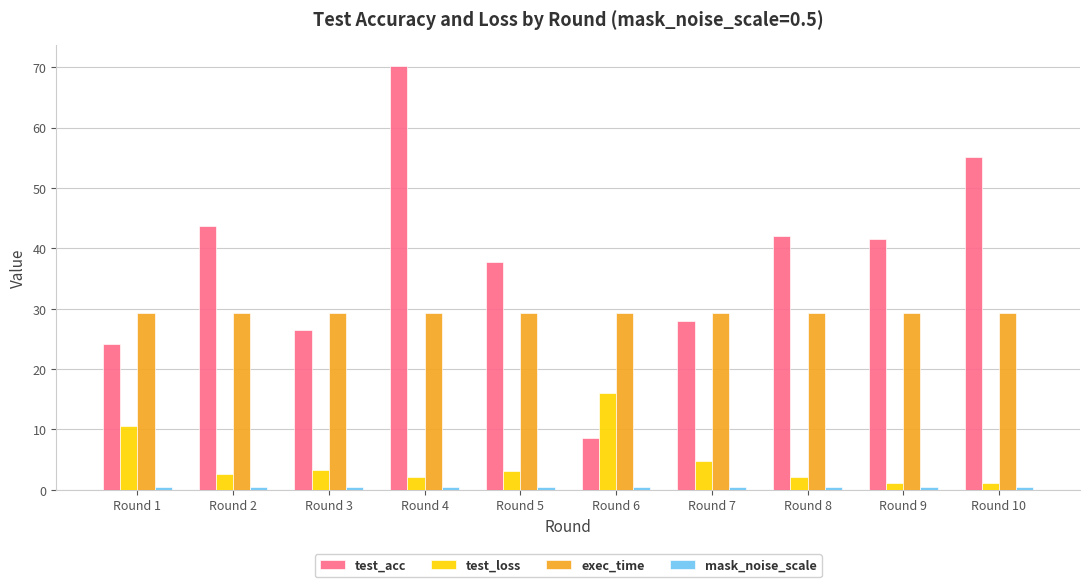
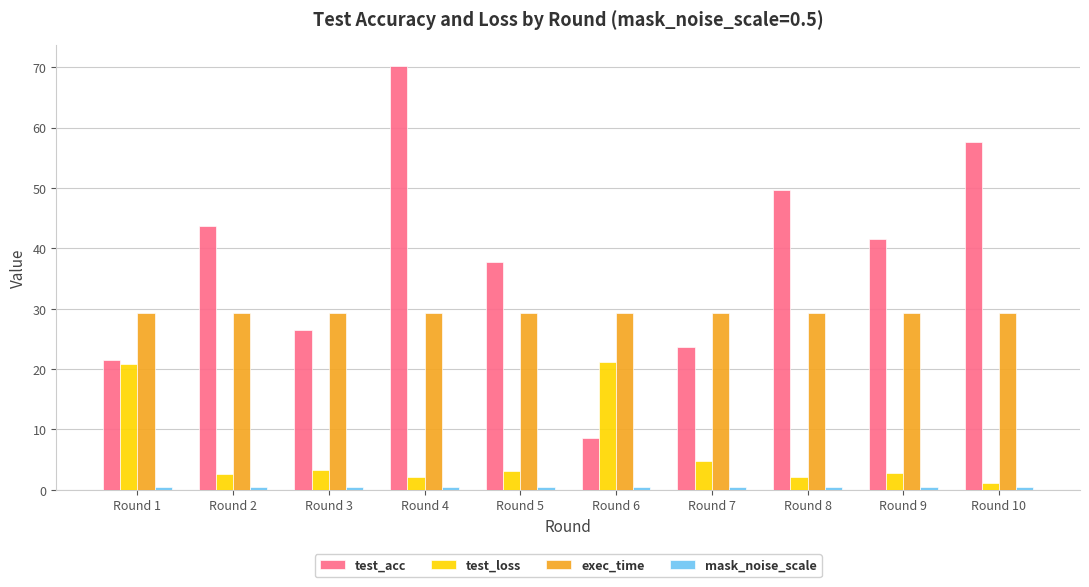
  {
    "test_acc": {
-     "Round 1": 24,
+     "Round 1": 22,
      "Round 2": 44,
      "Round 3": 26,
      "Round 4": 70,
      "Round 5": 38,
      "Round 6": 9,
-     "Round 7": 28,
-     "Round 8": 42,
+     "Round 7": 24,
+     "Round 8": 50,
      "Round 9": 41,
-     "Round 10": 55
+     "Round 10": 58
    },
    "test_loss": {
-     "Round 1": 11,
+     "Round 1": 21,
      "Round 2": 3,
      "Round 3": 3,
      "Round 4": 2,
      "Round 5": 3,
-     "Round 6": 16,
+     "Round 6": 21,
      "Round 7": 5,
      "Round 8": 2,
-     "Round 9": 1,
+     "Round 9": 3,
      "Round 10": 1
    },
    "exec_time": {
      "Round 1": 29,
      "Round 2": 29,
      "Round 3": 29,
      "Round 4": 29,
      "Round 5": 29,
      "Round 6": 29,
      "Round 7": 29,
      "Round 8": 29,
      "Round 9": 29,
      "Round 10": 29
    },
    "mask_noise_scale": {
      "Round 1": 1,
      "Round 2": 1,
      "Round 3": 1,
      "Round 4": 1,
      "Round 5": 1,
      "Round 6": 1,
      "Round 7": 1,
      "Round 8": 1,
      "Round 9": 1,
      "Round 10": 1
    }
  }
